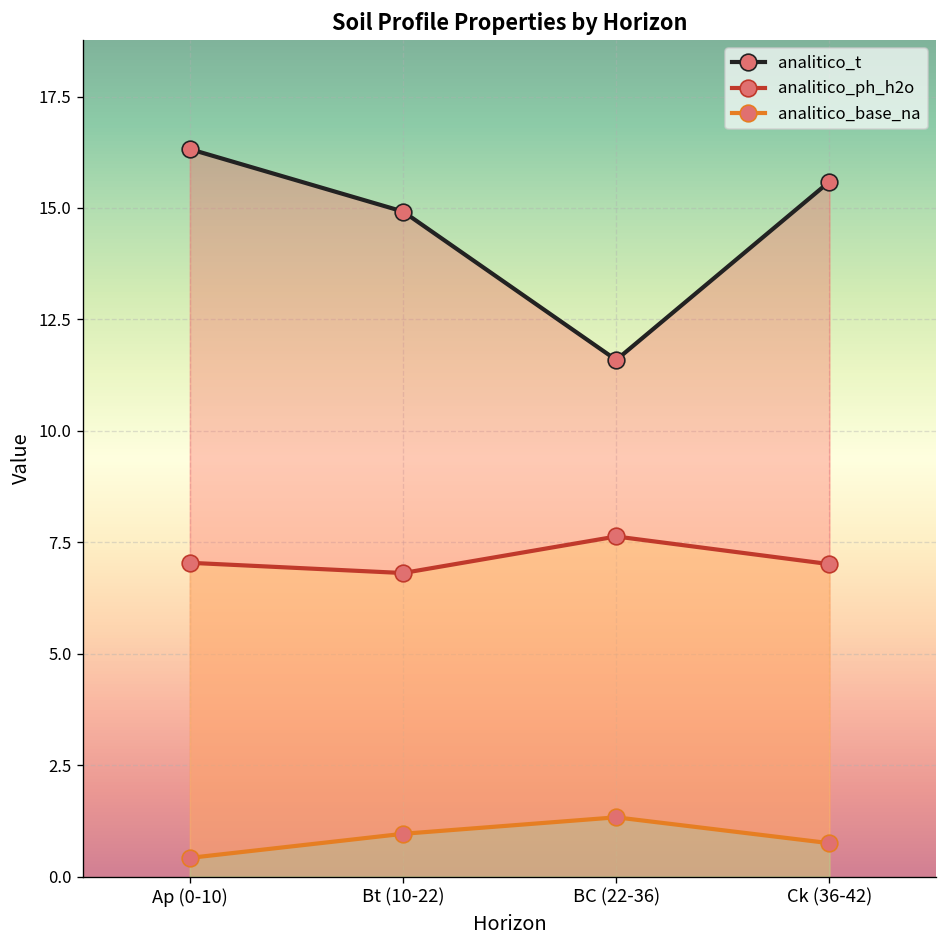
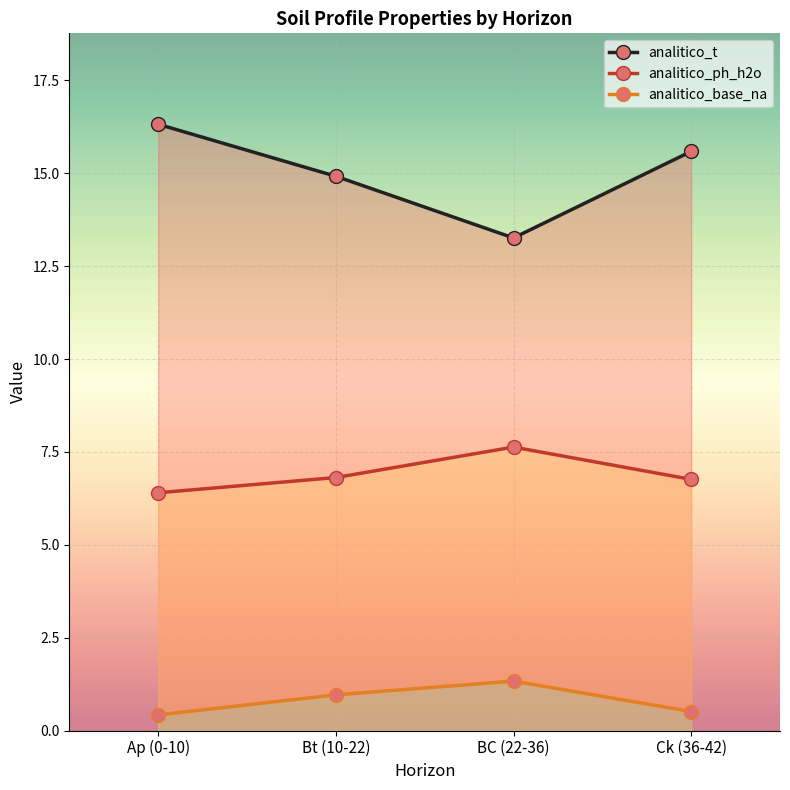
  {
    "analitico_t": {
      "Ap (0-10)": 16.3,
      "Bt (10-22)": 14.9,
-     "BC (22-36)": 11.6,
+     "BC (22-36)": 13.3,
      "Ck (36-42)": 15.6
    },
    "analitico_ph_h2o": {
-     "Ap (0-10)": 7.0,
+     "Ap (0-10)": 6.4,
      "Bt (10-22)": 6.8,
      "BC (22-36)": 7.6,
-     "Ck (36-42)": 7.0
+     "Ck (36-42)": 6.8
    },
    "analitico_base_na": {
      "Ap (0-10)": 0.4,
      "Bt (10-22)": 1.0,
      "BC (22-36)": 1.3,
-     "Ck (36-42)": 0.8
+     "Ck (36-42)": 0.5
    }
  }
